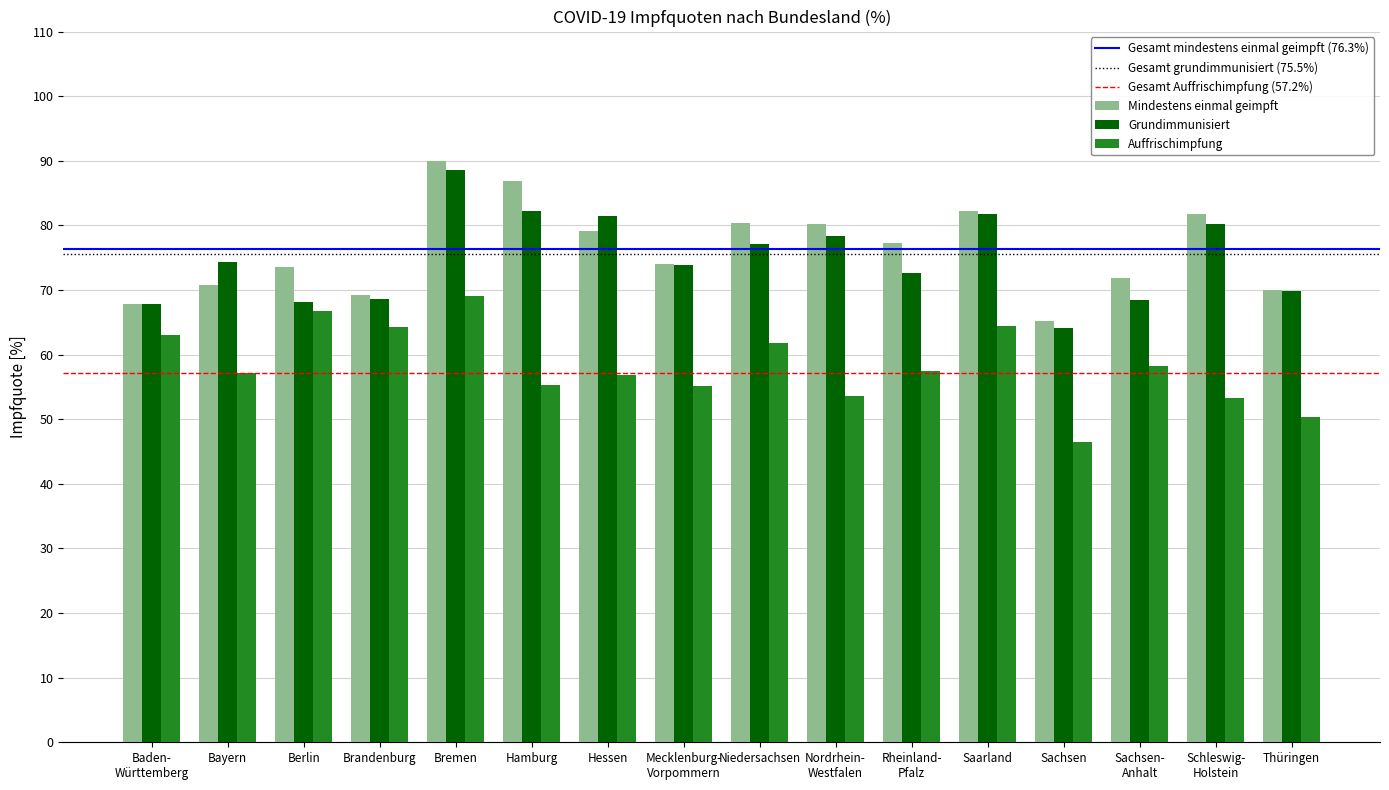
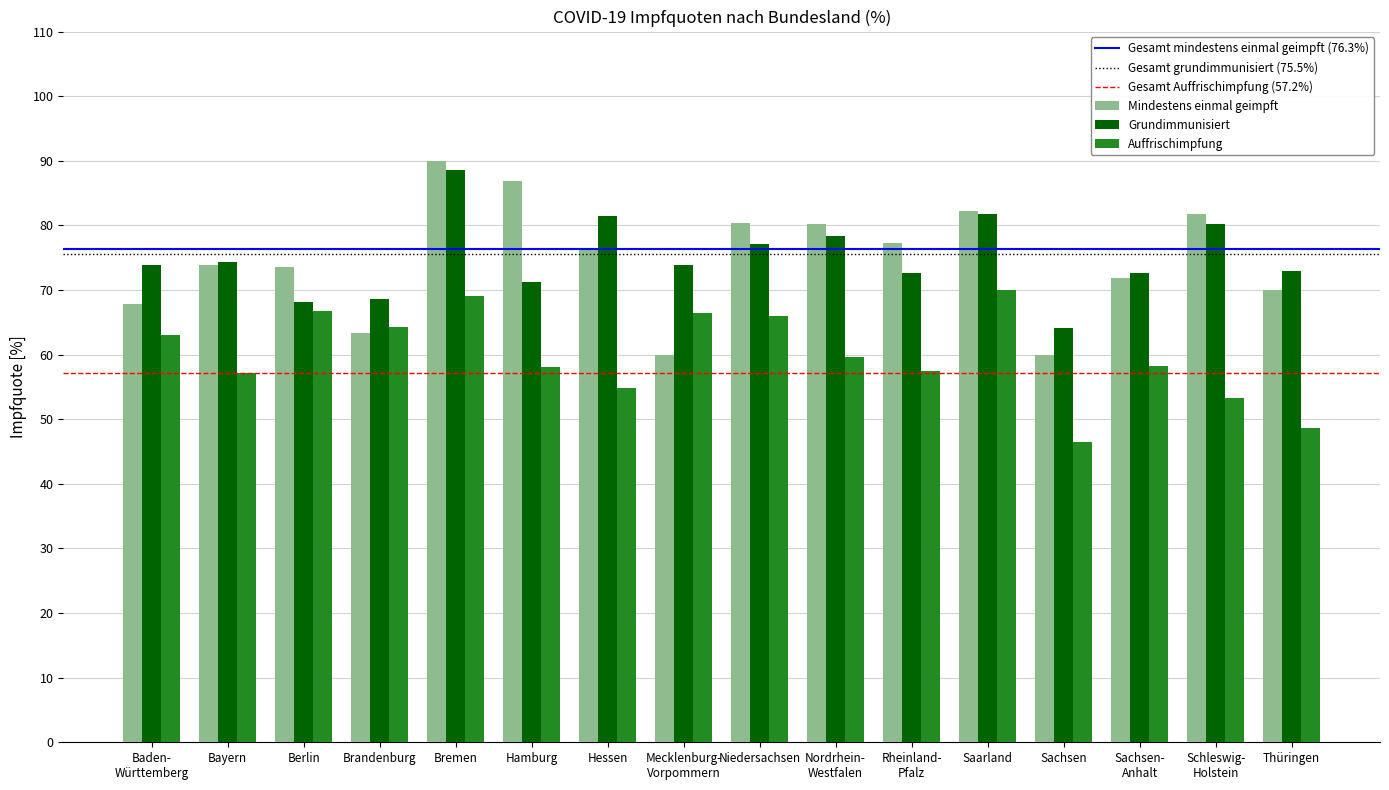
  {
    "Mindestens einmal geimpft": {
      "Baden- Württemberg": 68,
-     "Bayern": 71,
+     "Bayern": 74,
      "Berlin": 74,
-     "Brandenburg": 69,
+     "Brandenburg": 63,
      "Bremen": 90,
      "Hamburg": 87,
-     "Hessen": 79,
-     "Mecklenburg- Vorpommern": 74,
+     "Hessen": 77,
+     "Mecklenburg- Vorpommern": 60,
      "Niedersachsen": 80,
      "Nordrhein- Westfalen": 80,
      "Rheinland- Pfalz": 77,
      "Saarland": 82,
-     "Sachsen": 65,
+     "Sachsen": 60,
      "Sachsen- Anhalt": 72,
      "Schleswig- Holstein": 82,
      "Thüringen": 70
    },
    "Grundimmunisiert": {
-     "Baden- Württemberg": 68,
+     "Baden- Württemberg": 74,
      "Bayern": 74,
      "Berlin": 68,
      "Brandenburg": 69,
      "Bremen": 89,
-     "Hamburg": 82,
+     "Hamburg": 71,
      "Hessen": 81,
      "Mecklenburg- Vorpommern": 74,
      "Niedersachsen": 77,
      "Nordrhein- Westfalen": 78,
      "Rheinland- Pfalz": 73,
      "Saarland": 82,
      "Sachsen": 64,
-     "Sachsen- Anhalt": 69,
+     "Sachsen- Anhalt": 73,
      "Schleswig- Holstein": 80,
-     "Thüringen": 70
+     "Thüringen": 73
    },
    "Auffrischimpfung": {
      "Baden- Württemberg": 63,
      "Bayern": 57,
      "Berlin": 67,
      "Brandenburg": 64,
      "Bremen": 69,
-     "Hamburg": 55,
-     "Hessen": 57,
-     "Mecklenburg- Vorpommern": 55,
-     "Niedersachsen": 62,
-     "Nordrhein- Westfalen": 54,
+     "Hamburg": 58,
+     "Hessen": 55,
+     "Mecklenburg- Vorpommern": 66,
+     "Niedersachsen": 66,
+     "Nordrhein- Westfalen": 60,
      "Rheinland- Pfalz": 57,
-     "Saarland": 64,
+     "Saarland": 70,
      "Sachsen": 47,
      "Sachsen- Anhalt": 58,
      "Schleswig- Holstein": 53,
-     "Thüringen": 50
+     "Thüringen": 49
    }
  }
